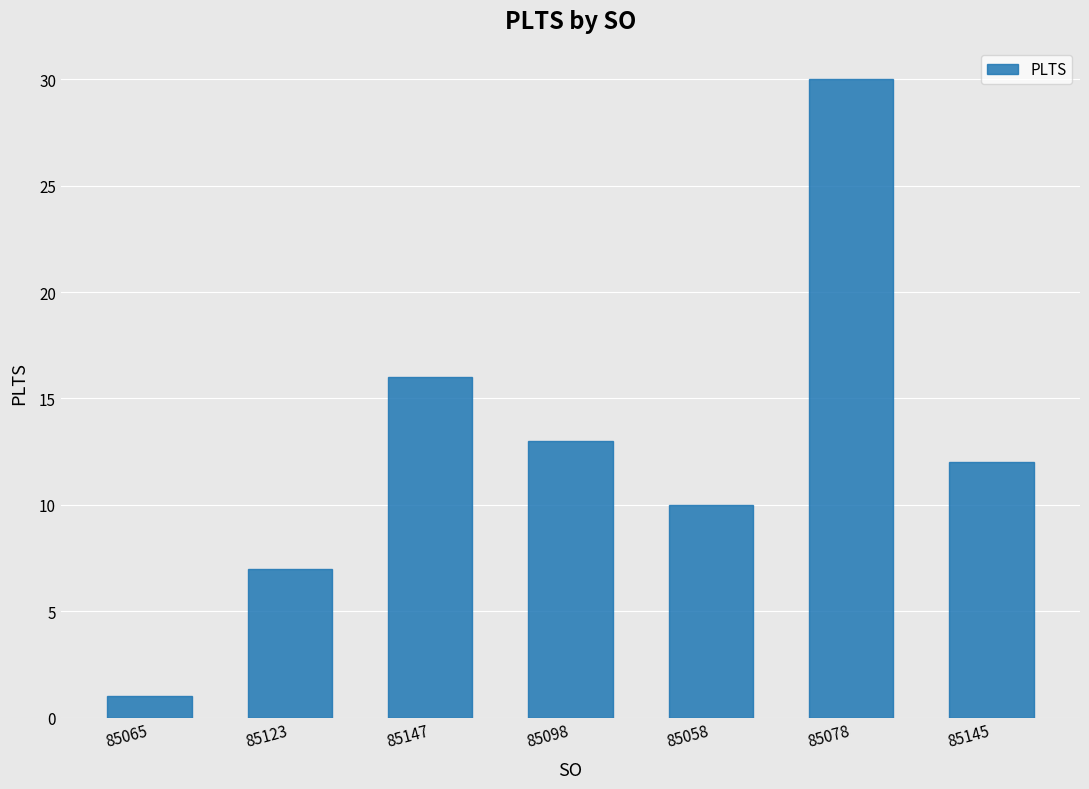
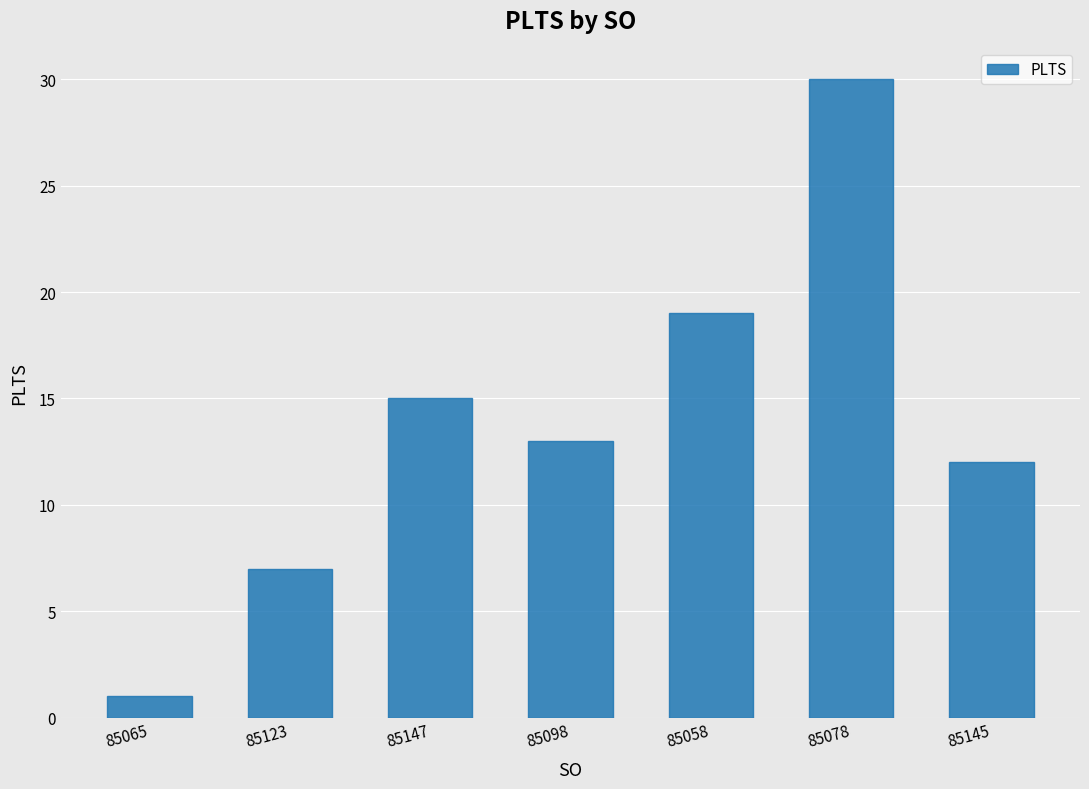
  {
    "85065": 1,
    "85123": 7,
-   "85147": 16,
+   "85147": 15,
    "85098": 13,
-   "85058": 10,
+   "85058": 19,
    "85078": 30,
    "85145": 12
  }
